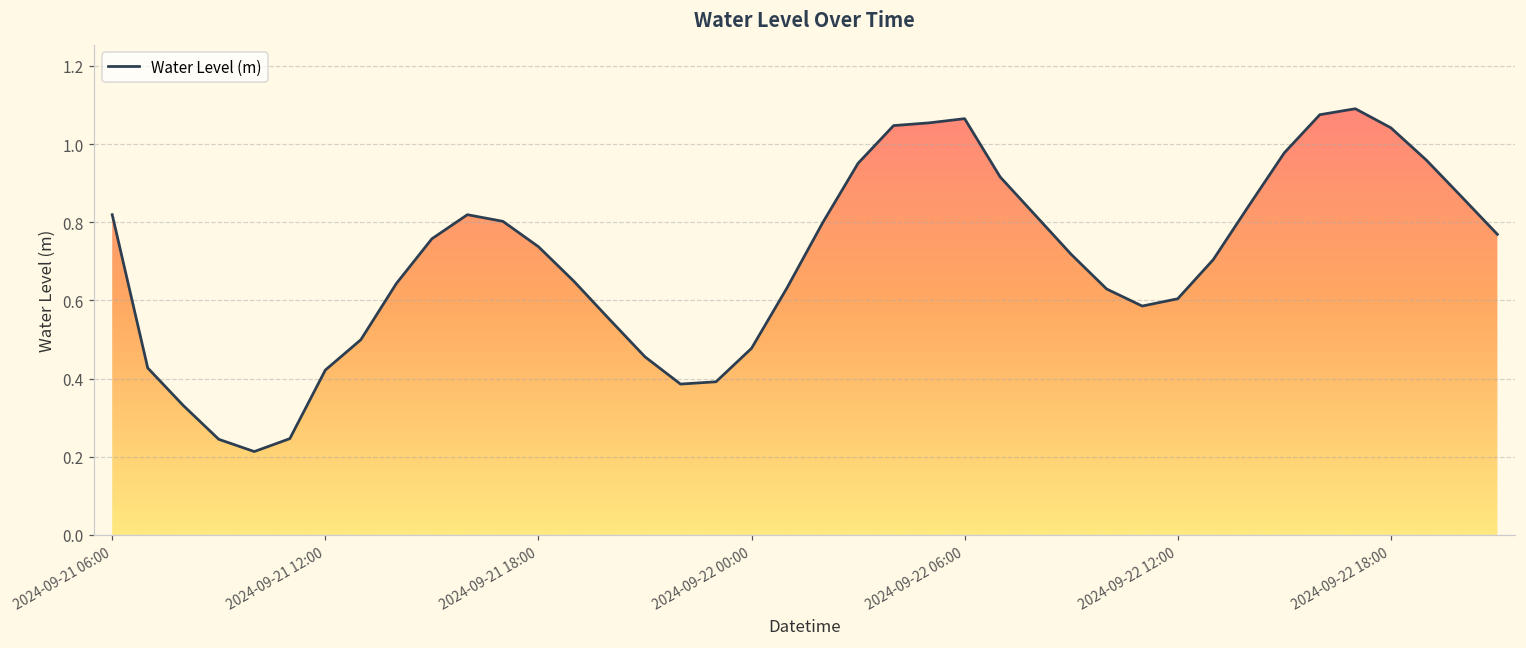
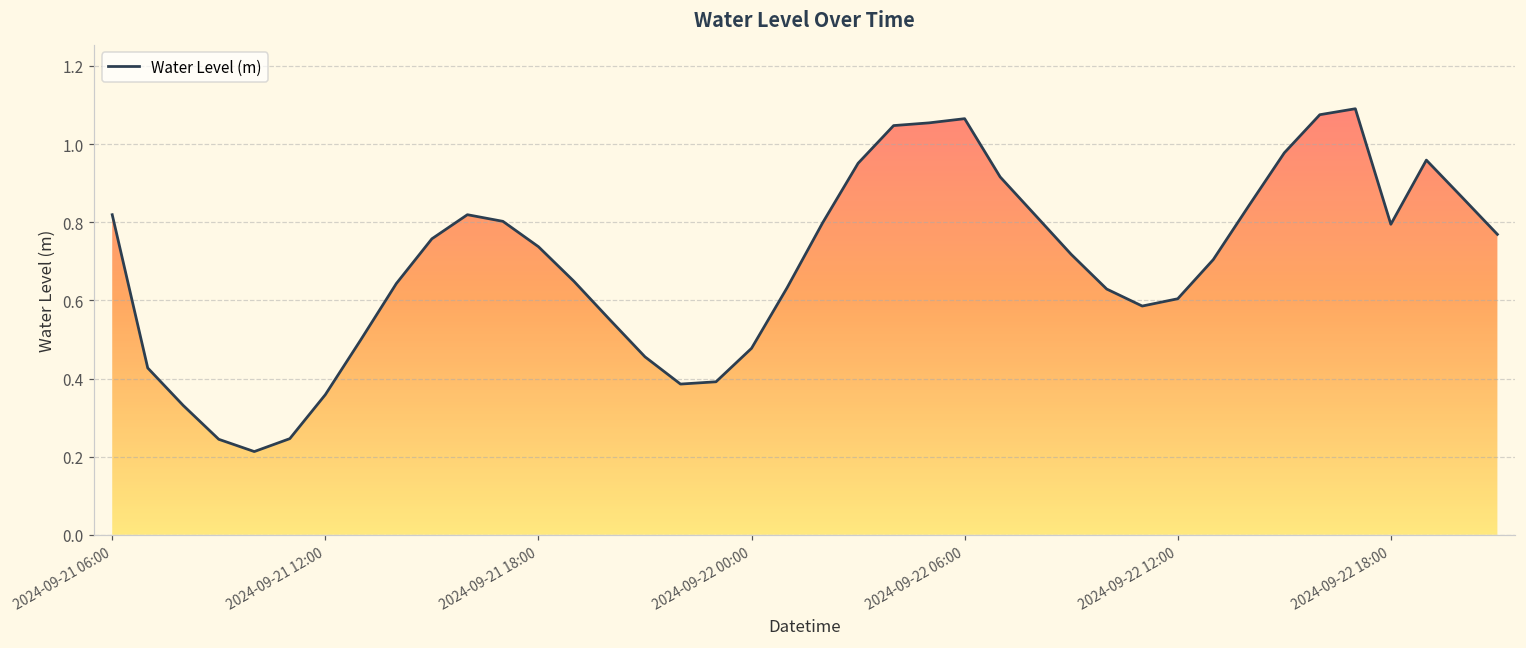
  {
    "2024-09-21 06:00": 0.82,
-   "2024-09-21 12:00": 0.42,
+   "2024-09-21 12:00": 0.36,
    "2024-09-21 18:00": 0.74,
    "2024-09-22 00:00": 0.48,
    "2024-09-22 06:00": 1.07,
    "2024-09-22 12:00": 0.60,
-   "2024-09-22 18:00": 1.04
+   "2024-09-22 18:00": 0.79
  }
